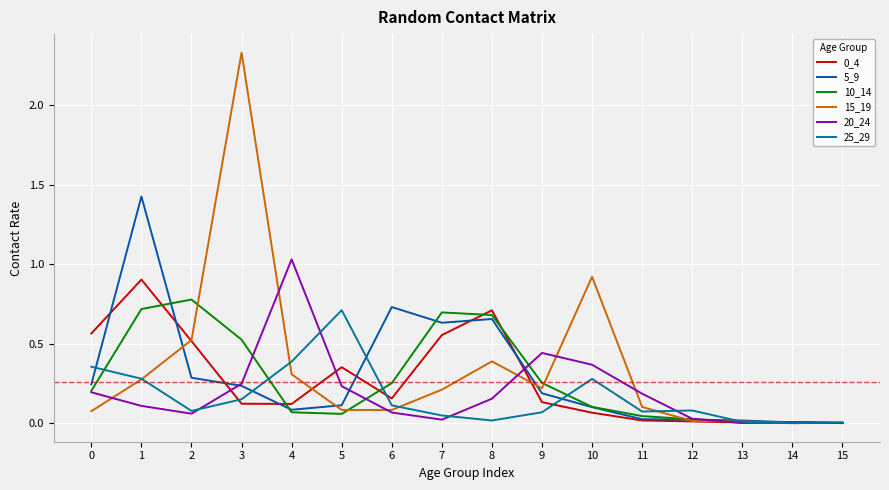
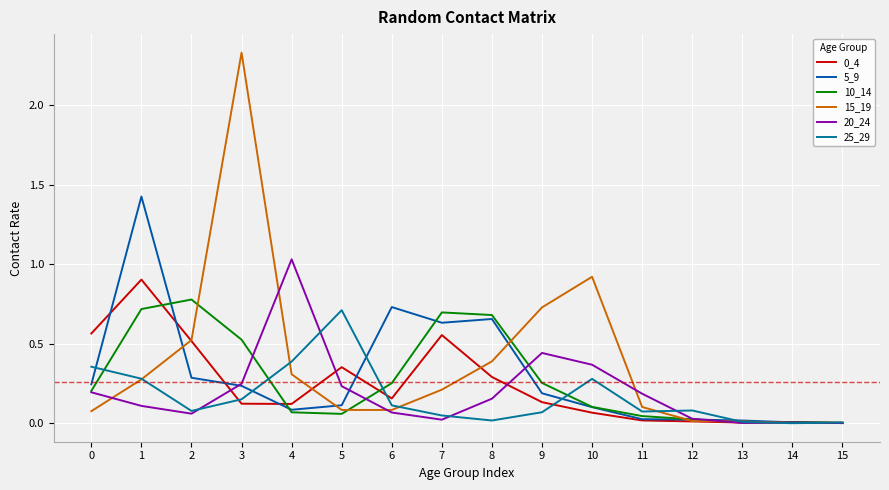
  {
    "0_4": {
      "0": 0.56,
      "1": 0.90,
      "3": 0.12,
      "4": 0.12,
      "5": 0.35,
      "6": 0.16,
      "7": 0.55,
-     "8": 0.71,
+     "8": 0.29,
      "9": 0.13,
      "10": 0.07
    },
    "10_14": {
      "1": 0.72,
      "2": 0.78,
      "3": 0.53,
      "5": 0.06,
      "6": 0.25,
      "7": 0.70,
      "8": 0.68,
      "9": 0.25,
      "11": 0.05
    },
    "15_19": {
      "0": 0.08,
      "3": 2.33,
      "4": 0.31,
      "5": 0.08,
      "7": 0.21,
      "8": 0.39,
-     "9": 0.22,
+     "9": 0.73,
      "10": 0.92,
      "11": 0.10
    },
    "20_24": {
      "1": 0.11,
      "2": 0.06,
      "4": 1.03,
      "5": 0.23,
      "7": 0.02,
      "8": 0.16,
      "9": 0.44,
      "10": 0.37,
      "11": 0.19
    }
  }
